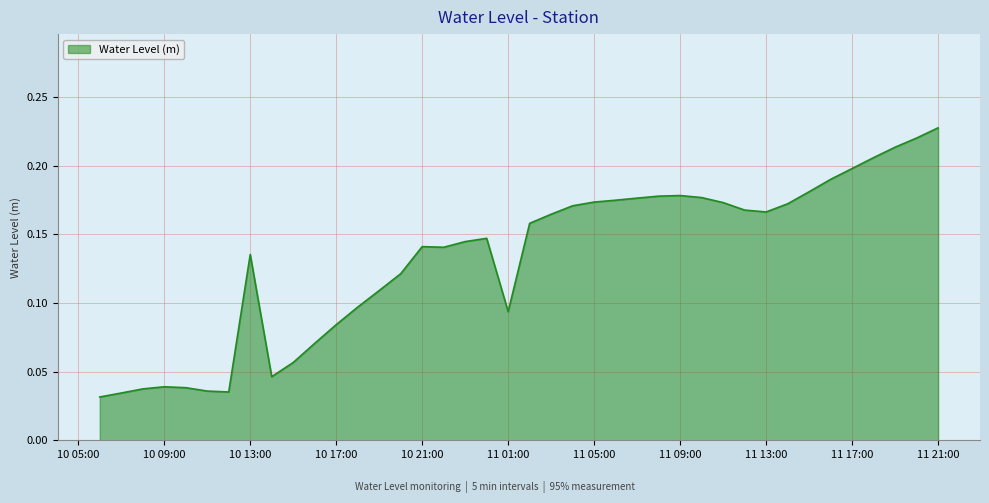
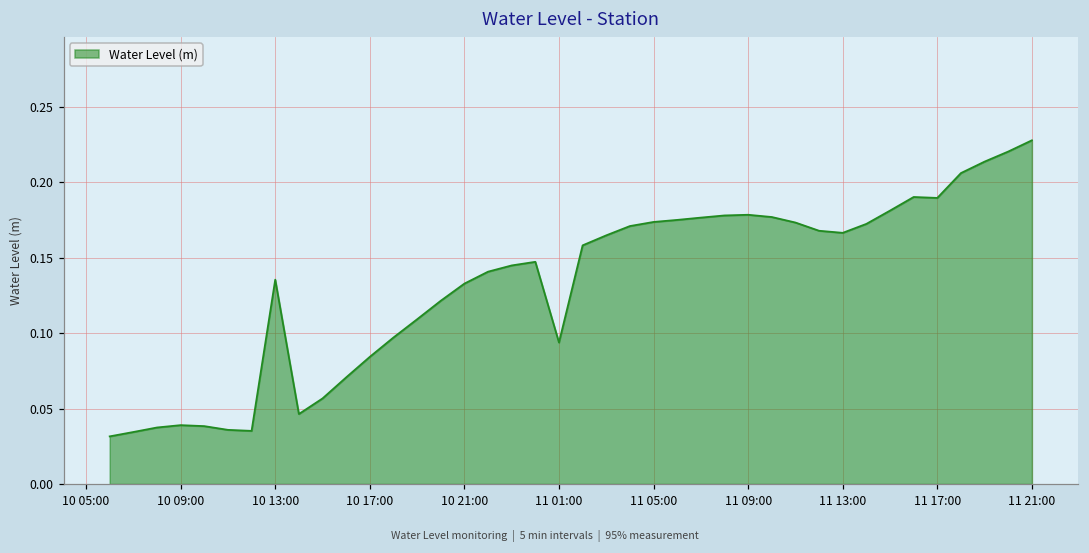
  {
    "10 09:00": 0.039,
    "10 13:00": 0.135,
    "10 17:00": 0.084,
-   "10 21:00": 0.141,
+   "10 21:00": 0.133,
    "11 01:00": 0.094,
    "11 05:00": 0.174,
    "11 09:00": 0.178,
    "11 13:00": 0.166,
-   "11 17:00": 0.198,
+   "11 17:00": 0.189,
    "11 21:00": 0.228
  }
